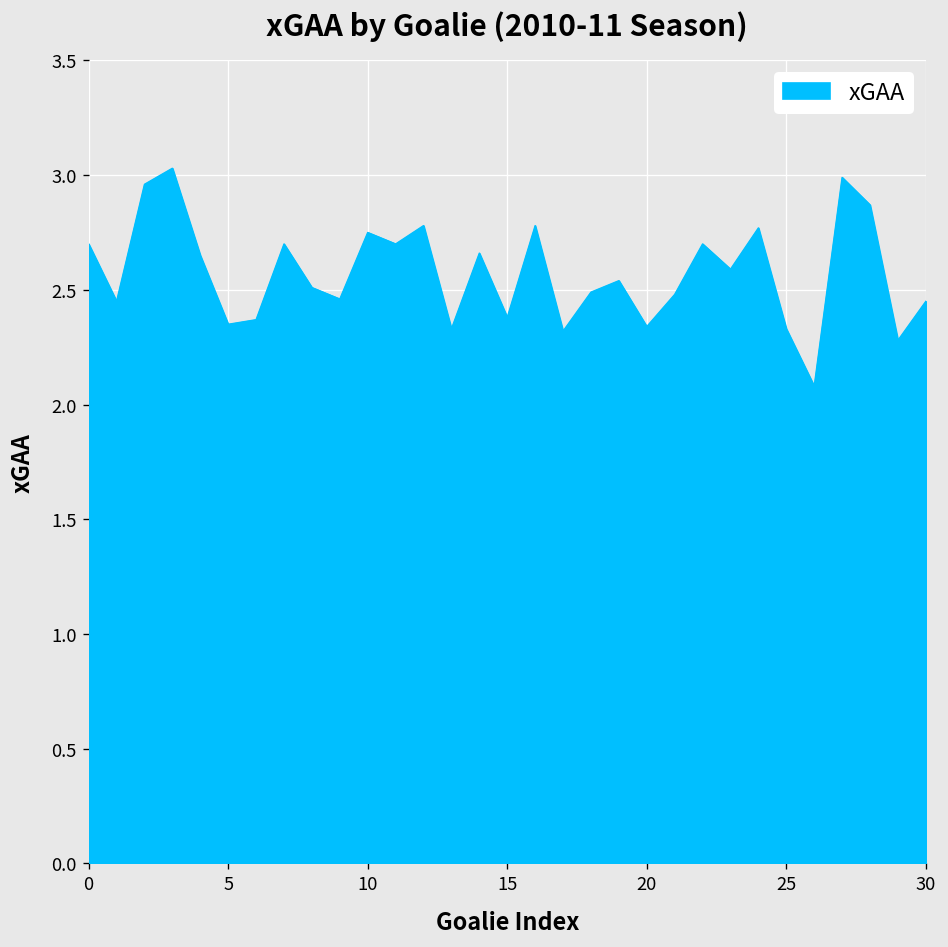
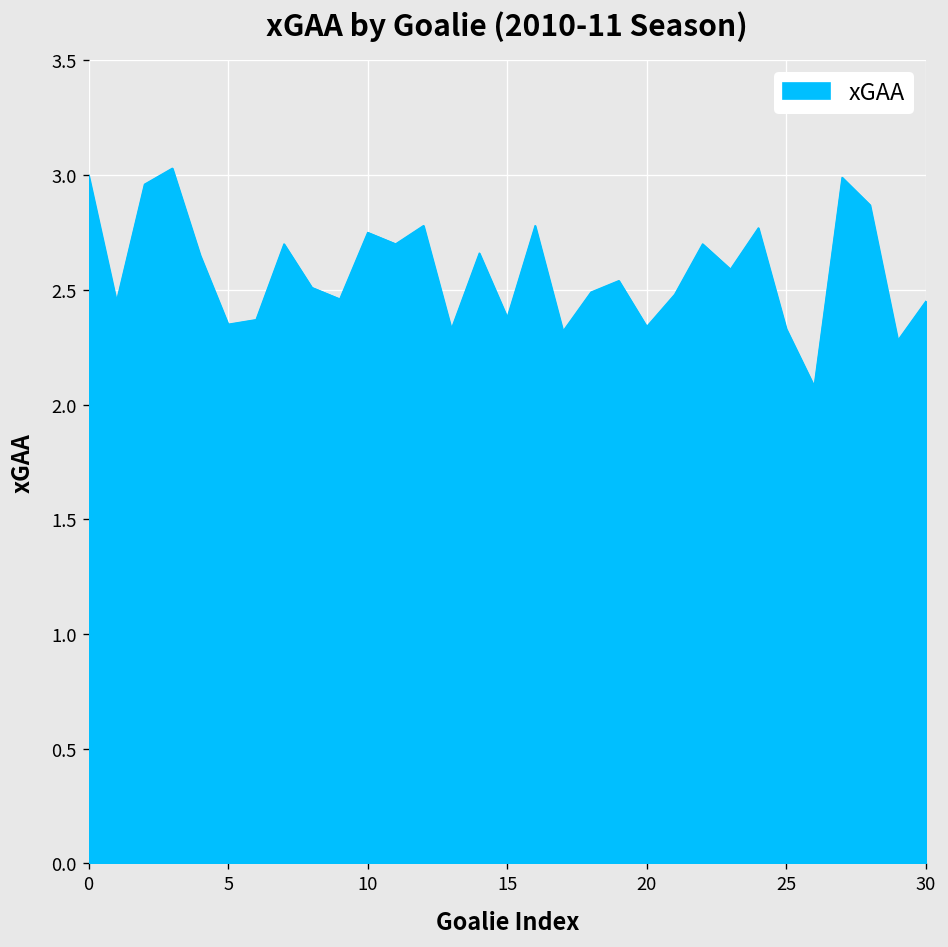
  {
-   "0": 2.7,
+   "0": 3.0,
    "5": 2.35,
    "10": 2.75,
    "15": 2.38,
    "20": 2.34,
    "25": 2.33,
    "30": 2.45
  }
